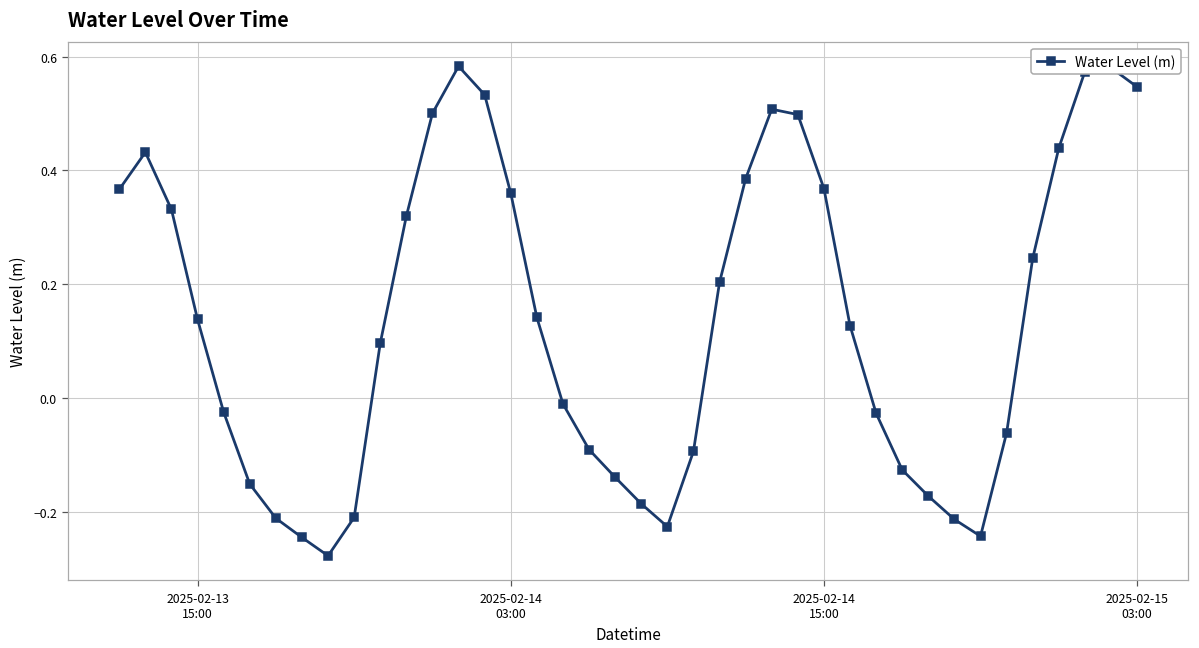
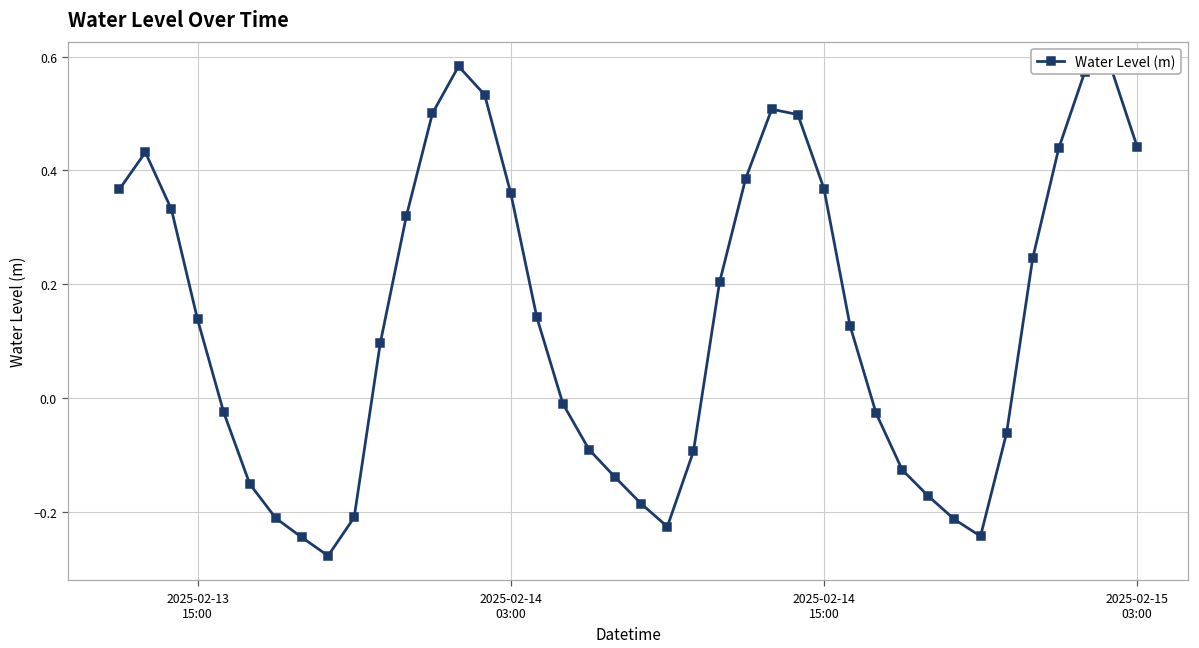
  {
    "2025-02-13 15:00": 0.14,
    "2025-02-14 03:00": 0.36,
    "2025-02-14 15:00": 0.37,
-   "2025-02-15 03:00": 0.55
+   "2025-02-15 03:00": 0.44
  }
